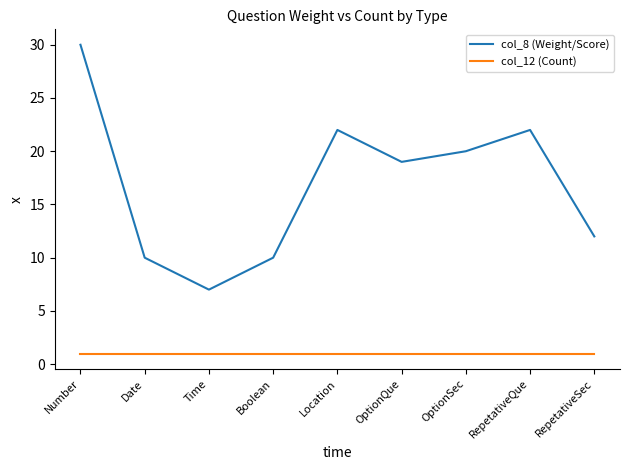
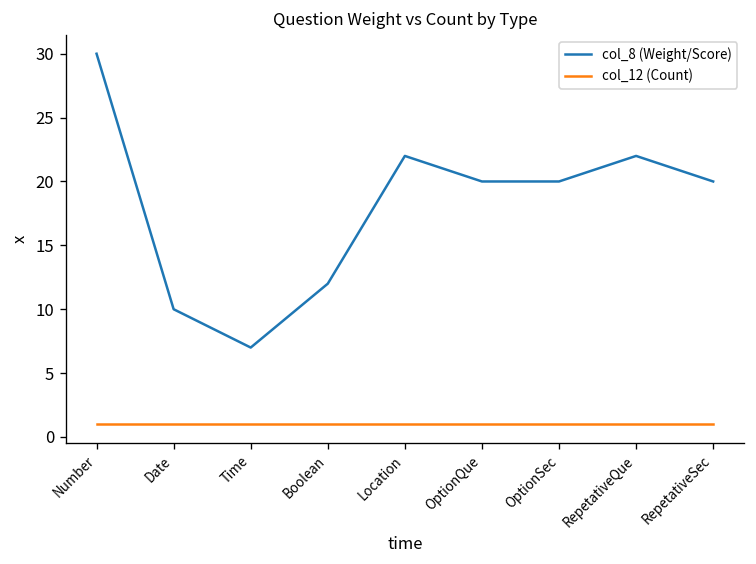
  {
    "col_8 (Weight/Score)": {
      "Number": 30,
      "Date": 10,
      "Time": 7,
-     "Boolean": 10,
+     "Boolean": 12,
      "Location": 22,
-     "OptionQue": 19,
+     "OptionQue": 20,
      "OptionSec": 20,
      "RepetativeQue": 22,
-     "RepetativeSec": 12
+     "RepetativeSec": 20
    },
    "col_12 (Count)": {
      "Number": 1,
      "Date": 1,
      "Time": 1,
      "Boolean": 1,
      "Location": 1,
      "OptionQue": 1,
      "OptionSec": 1,
      "RepetativeQue": 1,
      "RepetativeSec": 1
    }
  }
